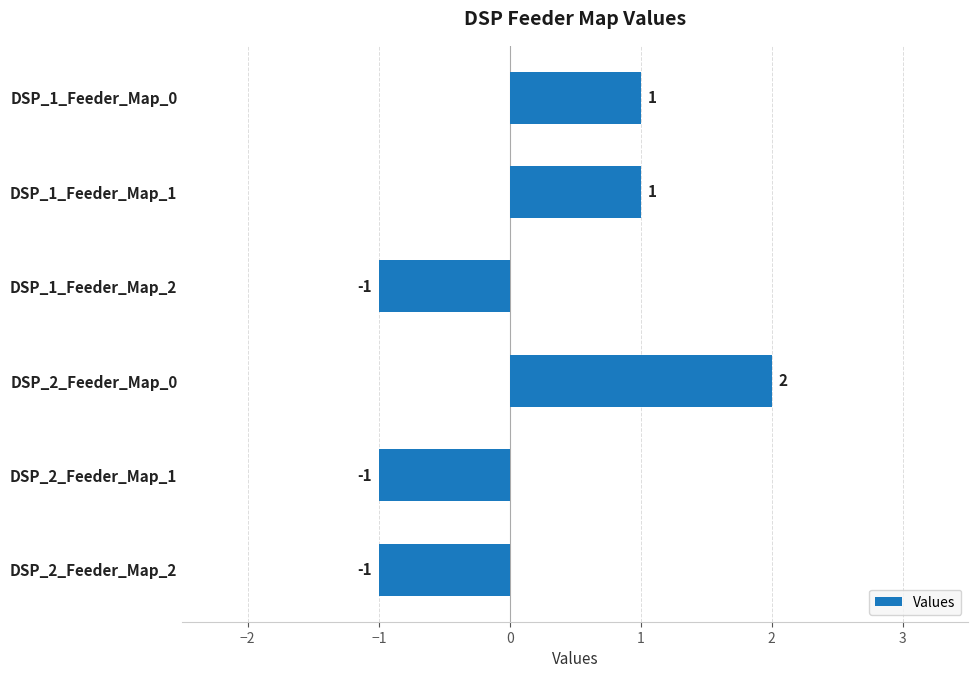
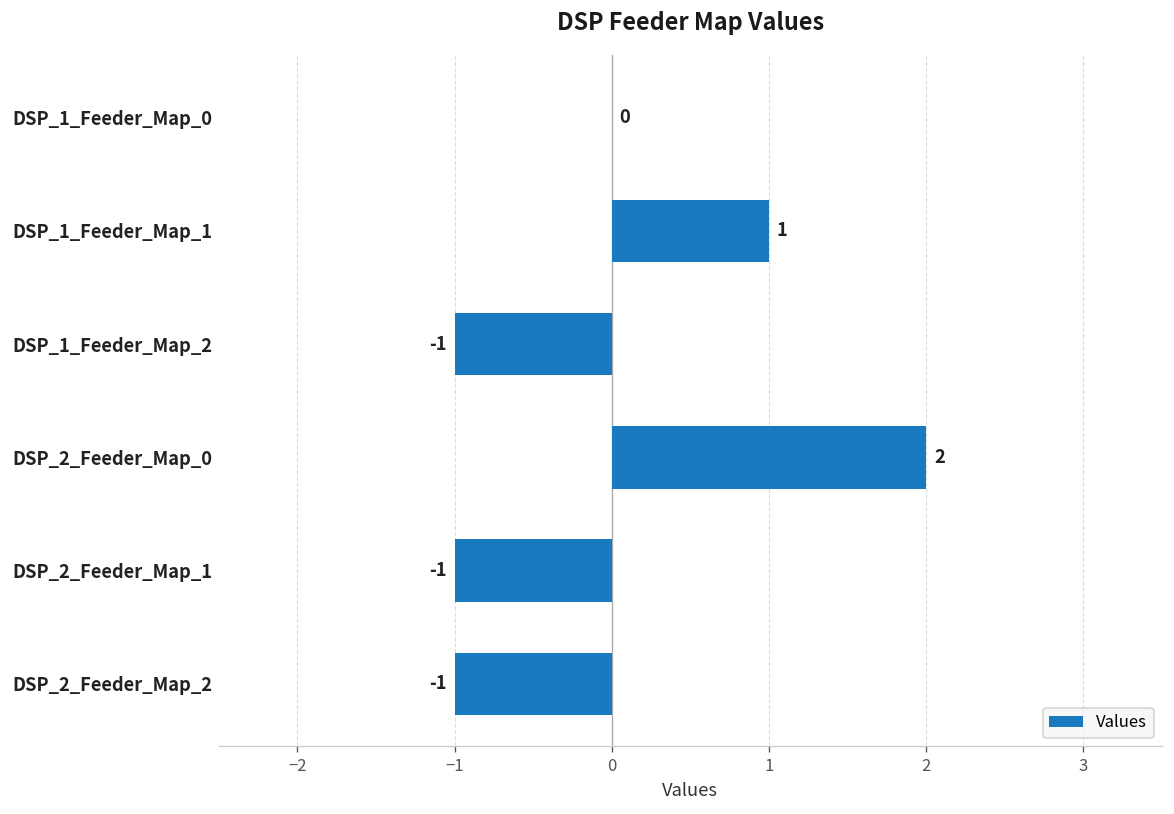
  {
-   "DSP_1_Feeder_Map_0": 1,
+   "DSP_1_Feeder_Map_0": 0,
    "DSP_1_Feeder_Map_1": 1,
    "DSP_1_Feeder_Map_2": -1,
    "DSP_2_Feeder_Map_0": 2,
    "DSP_2_Feeder_Map_1": -1,
    "DSP_2_Feeder_Map_2": -1
  }
